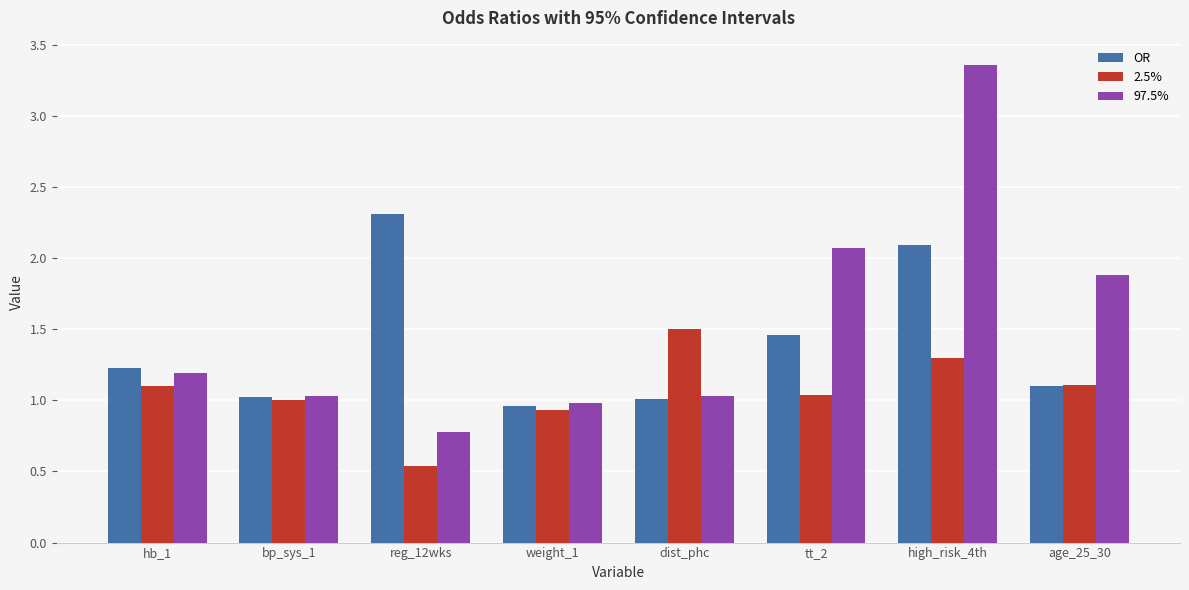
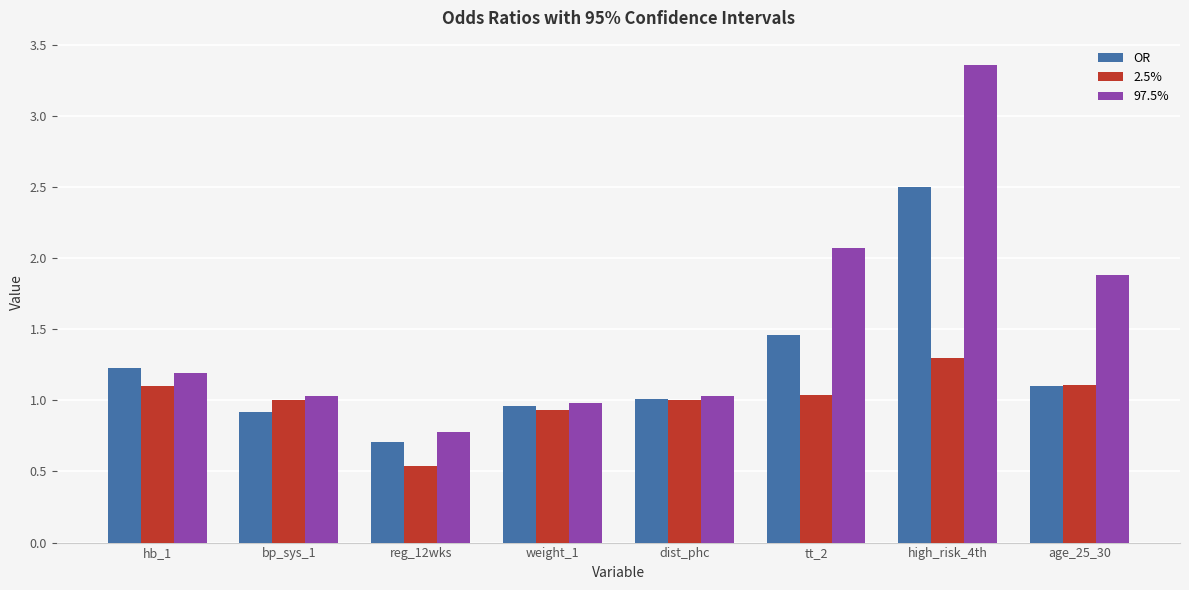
  {
    "OR": {
      "hb_1": 1.23,
-     "bp_sys_1": 1.02,
-     "reg_12wks": 2.31,
+     "bp_sys_1": 0.92,
+     "reg_12wks": 0.71,
      "weight_1": 0.96,
      "dist_phc": 1.01,
      "tt_2": 1.46,
-     "high_risk_4th": 2.09,
+     "high_risk_4th": 2.50,
      "age_25_30": 1.10
    },
    "2.5%": {
      "hb_1": 1.1,
      "bp_sys_1": 1.0,
      "reg_12wks": 0.54,
      "weight_1": 0.93,
-     "dist_phc": 1.5,
+     "dist_phc": 1.0,
      "tt_2": 1.04,
      "high_risk_4th": 1.3,
      "age_25_30": 1.1
    },
    "97.5%": {
      "hb_1": 1.19,
      "bp_sys_1": 1.03,
      "reg_12wks": 0.78,
      "weight_1": 0.98,
      "dist_phc": 1.03,
      "tt_2": 2.07,
      "high_risk_4th": 3.36,
      "age_25_30": 1.88
    }
  }
